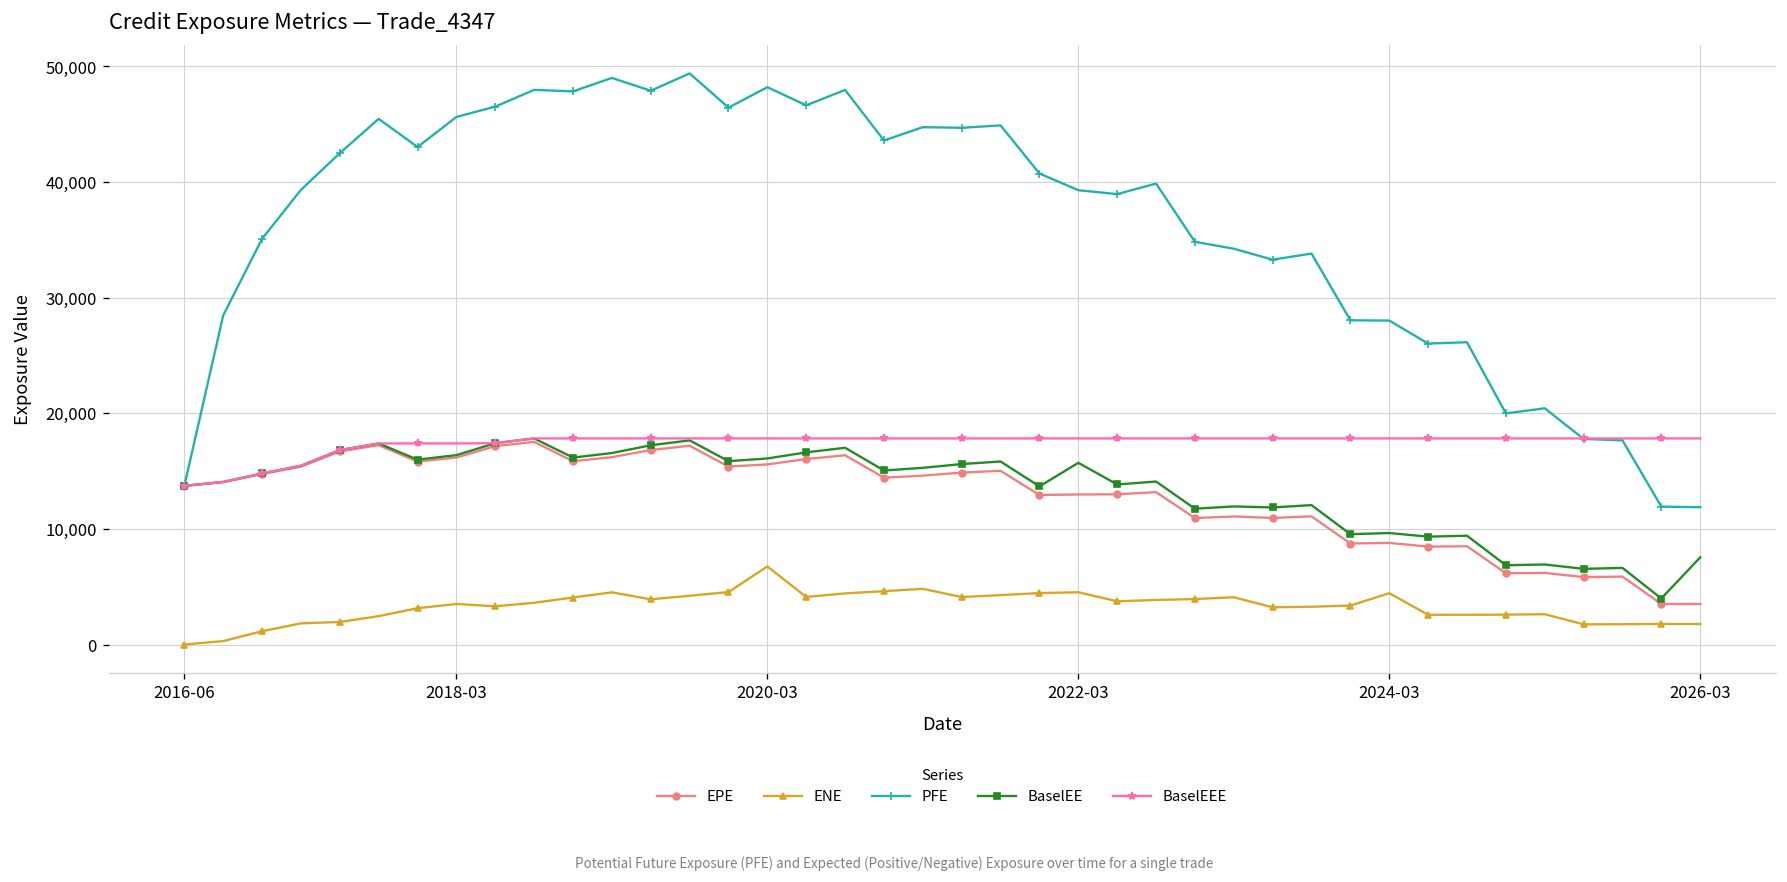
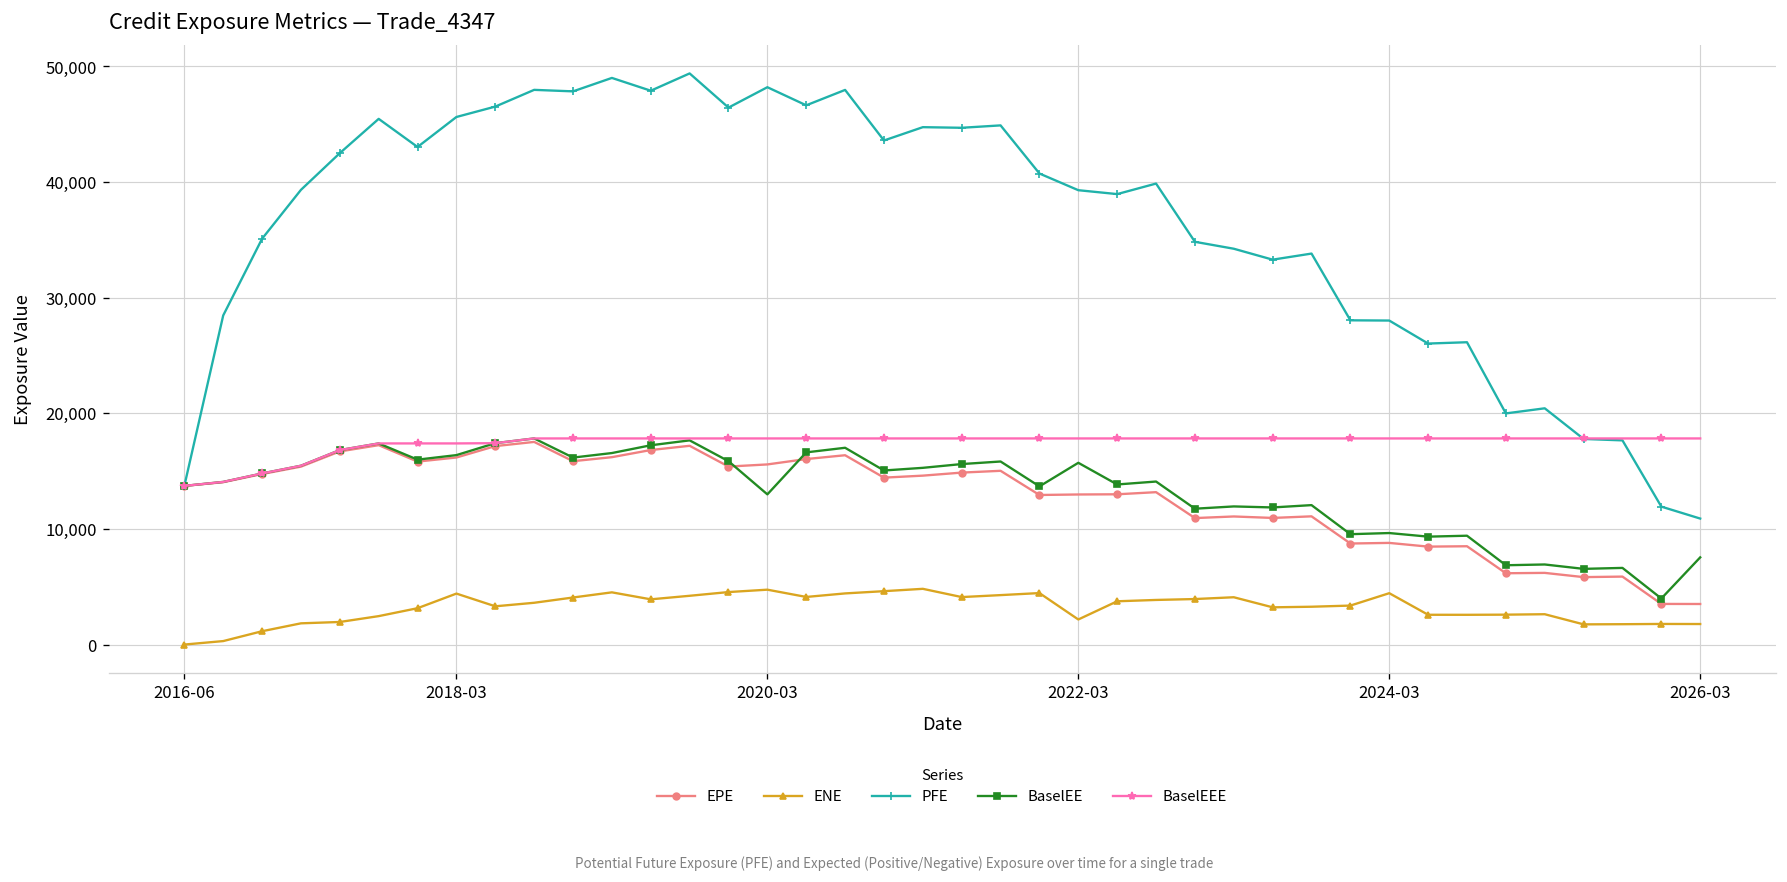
  {
    "ENE": {
      "2016-06": "0",
-     "2018-03": "3,500",
-     "2020-03": "7,000",
-     "2022-03": "5,000",
+     "2018-03": "4,400",
+     "2020-03": "5,000",
+     "2022-03": "2,000",
      "2024-03": "4,000",
      "2026-03": "2,000"
    },
    "PFE": {
      "2018-03": "46,000",
      "2020-03": "48,000",
      "2022-03": "39,000",
      "2024-03": "28,000",
-     "2026-03": "12,000"
+     "2026-03": "11,000"
    },
    "BaselEE": {
-     "2020-03": "16,000",
+     "2020-03": "13,000",
      "2022-03": "16,000",
      "2024-03": "10,000",
      "2026-03": "8,000"
    }
  }
